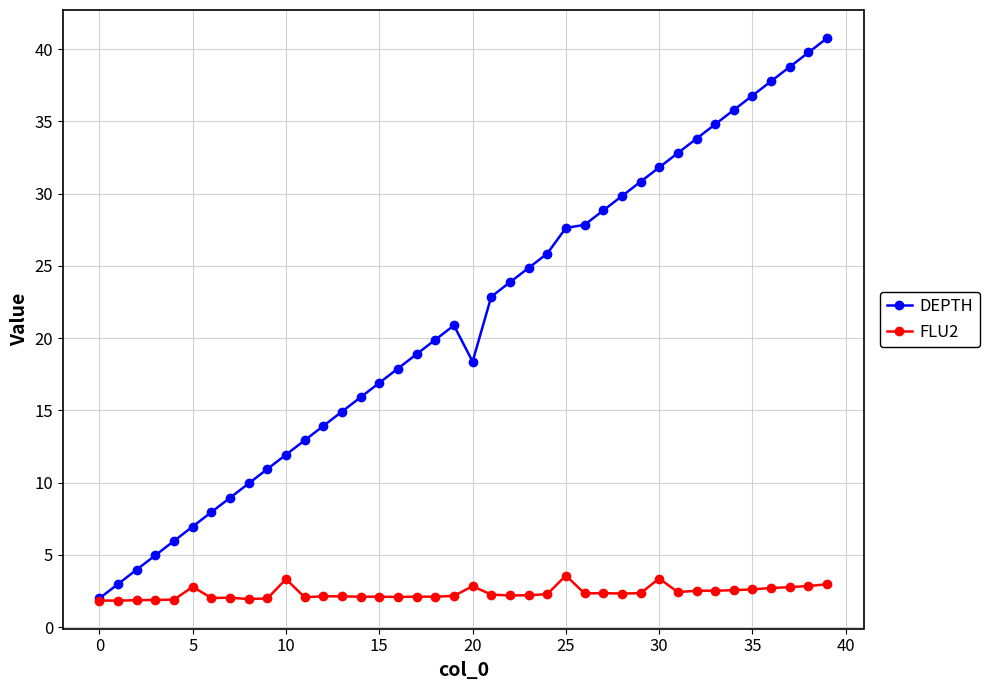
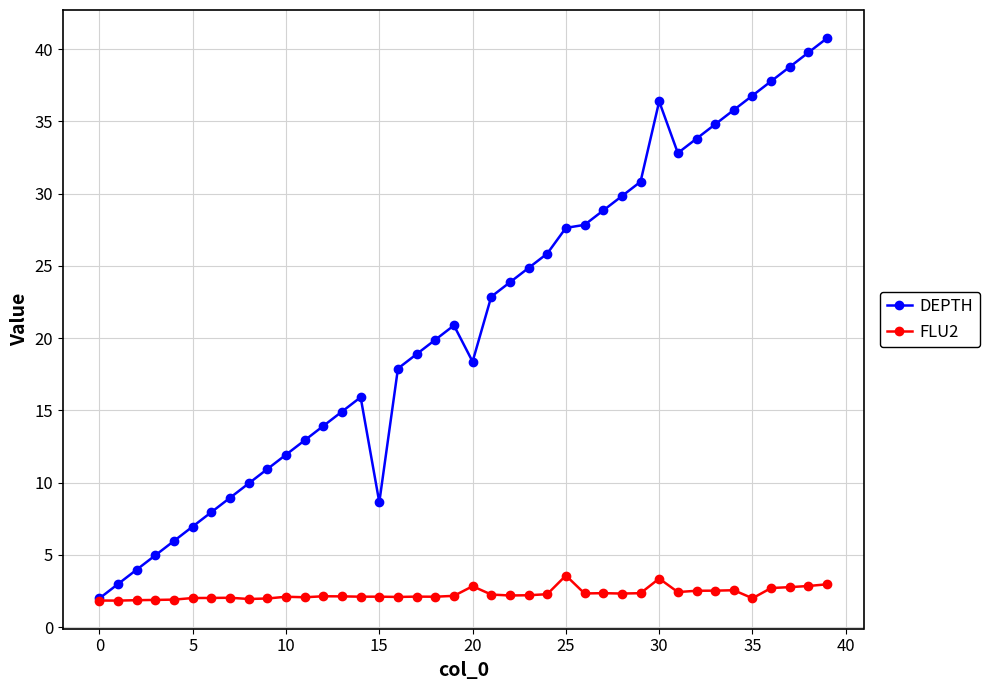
  {
    "DEPTH": {
      "5": 7.0,
      "10": 11.9,
-     "15": 16.9,
+     "15": 8.6,
      "20": 18.4,
      "25": 27.6,
-     "30": 31.8,
+     "30": 36.4,
      "35": 36.8
    },
    "FLU2": {
-     "5": 2.8,
-     "10": 3.3,
+     "5": 2.0,
+     "10": 2.1,
      "15": 2.1,
      "20": 2.8,
      "25": 3.6,
      "30": 3.4,
-     "35": 2.6
+     "35": 2.0
    }
  }
